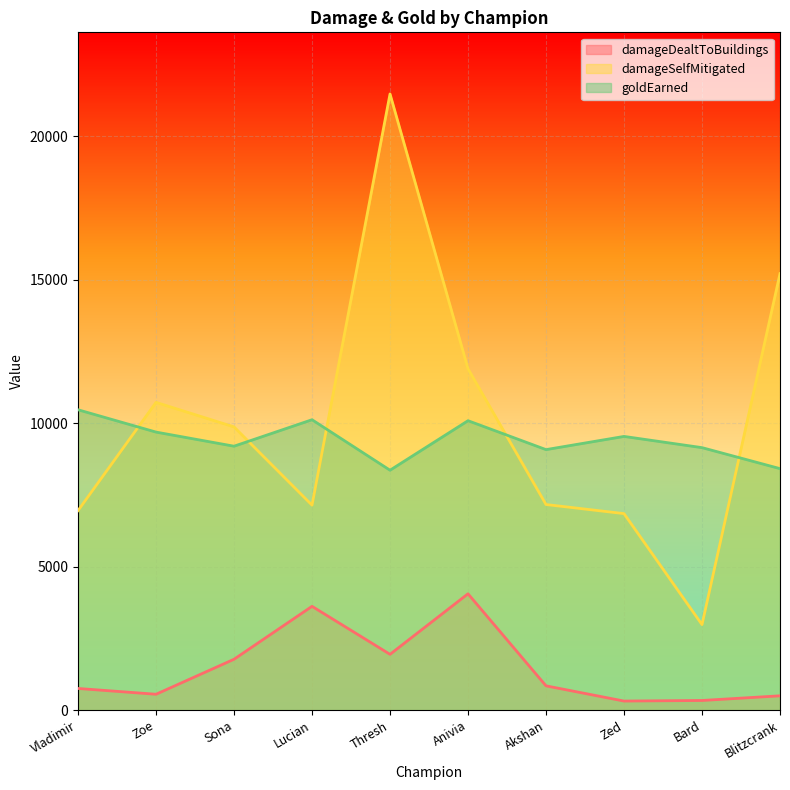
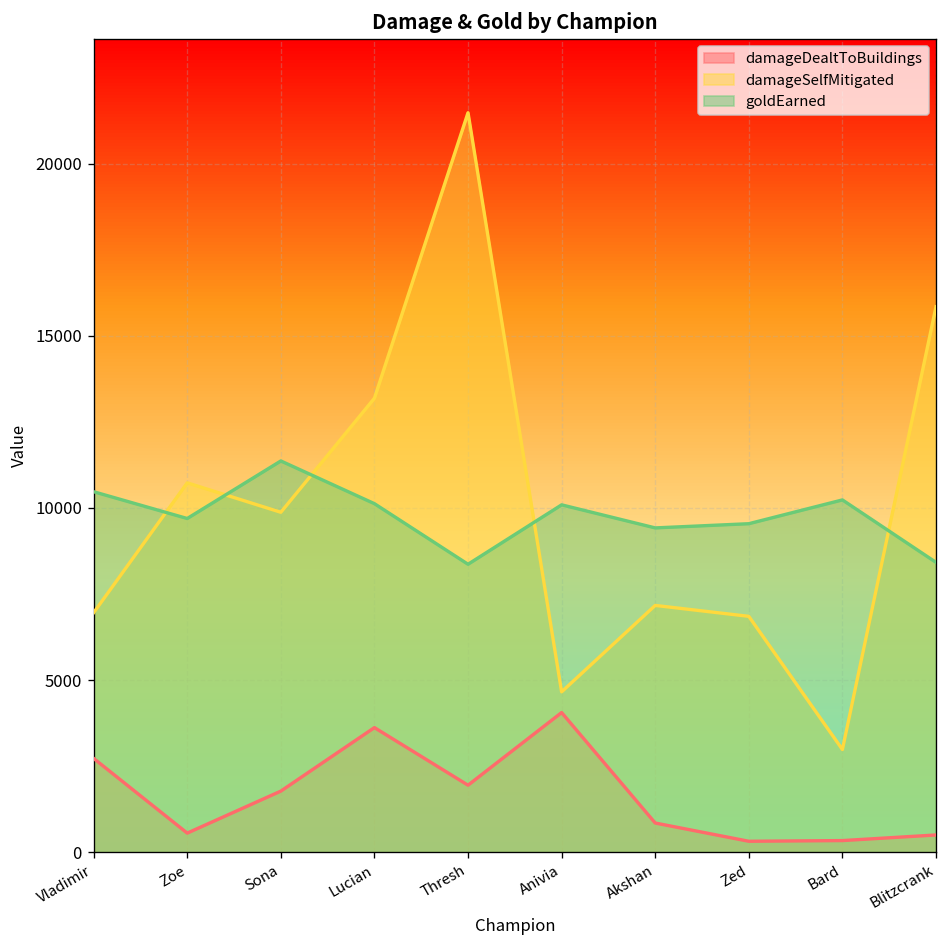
  {
    "damageDealtToBuildings": {
-     "Vladimir": 800,
+     "Vladimir": 2700,
      "Zoe": 600,
      "Sona": 1800,
      "Lucian": 3600,
      "Thresh": 1900,
      "Anivia": 4100,
      "Akshan": 800,
      "Zed": 300,
      "Bard": 300,
      "Blitzcrank": 500
    },
    "damageSelfMitigated": {
      "Vladimir": 7000,
      "Zoe": 10700,
      "Sona": 9900,
-     "Lucian": 7100,
+     "Lucian": 13200,
      "Thresh": 21500,
-     "Anivia": 11900,
+     "Anivia": 4700,
      "Akshan": 7200,
      "Zed": 6900,
      "Bard": 3000,
-     "Blitzcrank": 15200
+     "Blitzcrank": 15800
    },
    "goldEarned": {
      "Vladimir": 10500,
      "Zoe": 9700,
-     "Sona": 9200,
+     "Sona": 11400,
      "Lucian": 10100,
      "Thresh": 8400,
      "Anivia": 10100,
-     "Akshan": 9100,
+     "Akshan": 9400,
      "Zed": 9500,
-     "Bard": 9200,
+     "Bard": 10200,
      "Blitzcrank": 8400
    }
  }
